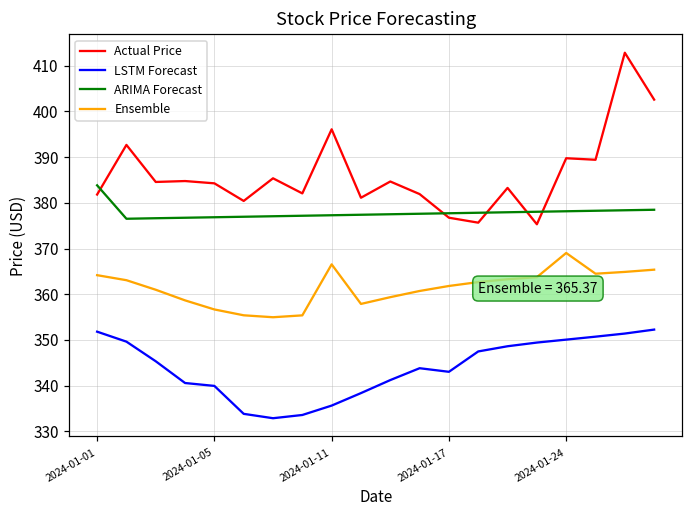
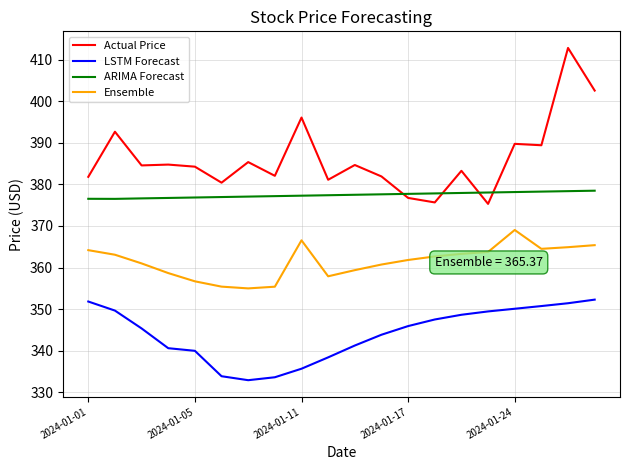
  {
    "Actual Price": {
      "2024-01-01": 382,
      "2024-01-05": 384,
      "2024-01-11": 396,
      "2024-01-17": 377,
      "2024-01-24": 390
    },
    "LSTM Forecast": {
      "2024-01-01": 352,
      "2024-01-05": 340,
      "2024-01-11": 336,
-     "2024-01-17": 343,
+     "2024-01-17": 346,
      "2024-01-24": 350
    },
    "ARIMA Forecast": {
-     "2024-01-01": 384,
+     "2024-01-01": 377,
      "2024-01-05": 377,
      "2024-01-11": 377,
      "2024-01-17": 378,
      "2024-01-24": 378
    },
    "Ensemble": {
      "2024-01-01": 364,
      "2024-01-05": 357,
      "2024-01-11": 367,
      "2024-01-17": 362,
      "2024-01-24": 369
    }
  }
